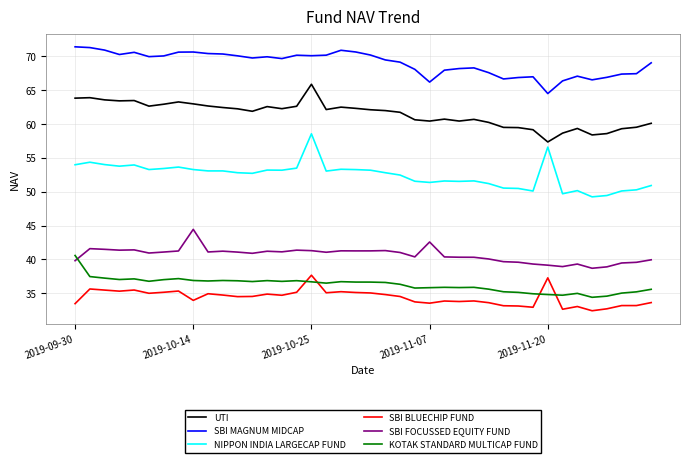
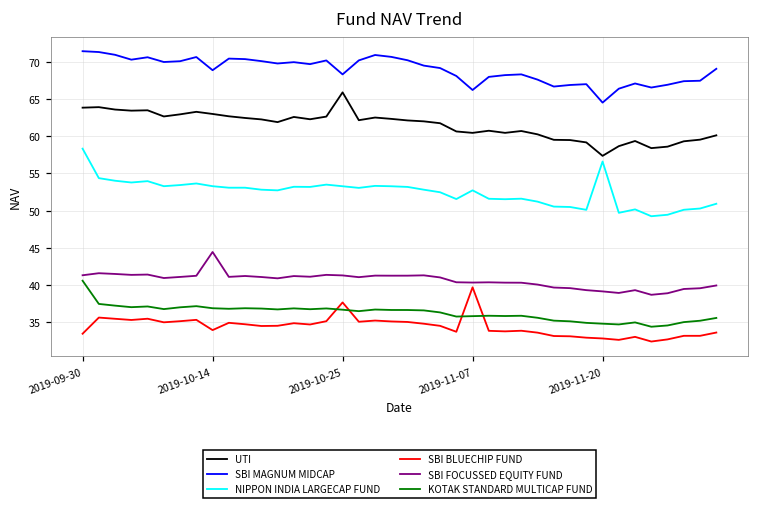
  {
    "UTI": {
      "2019-09-30": 64,
      "2019-10-14": 63,
      "2019-10-25": 66,
      "2019-11-07": 60,
      "2019-11-20": 57
    },
    "SBI MAGNUM MIDCAP": {
      "2019-09-30": 71,
-     "2019-10-14": 71,
-     "2019-10-25": 70,
+     "2019-10-14": 69,
+     "2019-10-25": 68,
      "2019-11-07": 66,
      "2019-11-20": 65
    },
    "NIPPON INDIA LARGECAP FUND": {
-     "2019-09-30": 54,
+     "2019-09-30": 58,
      "2019-10-14": 53,
-     "2019-10-25": 59,
-     "2019-11-07": 51,
+     "2019-10-25": 53,
+     "2019-11-07": 53,
      "2019-11-20": 57
    },
    "SBI BLUECHIP FUND": {
      "2019-09-30": 33,
      "2019-10-14": 34,
      "2019-10-25": 38,
-     "2019-11-07": 34,
-     "2019-11-20": 37
+     "2019-11-07": 40,
+     "2019-11-20": 33
    },
    "SBI FOCUSSED EQUITY FUND": {
-     "2019-09-30": 40,
+     "2019-09-30": 41,
      "2019-10-14": 44,
      "2019-10-25": 41,
-     "2019-11-07": 43,
+     "2019-11-07": 40,
      "2019-11-20": 39
    },
    "KOTAK STANDARD MULTICAP FUND": {
      "2019-09-30": 41,
      "2019-10-14": 37,
      "2019-10-25": 37,
      "2019-11-07": 36,
      "2019-11-20": 35
    }
  }
